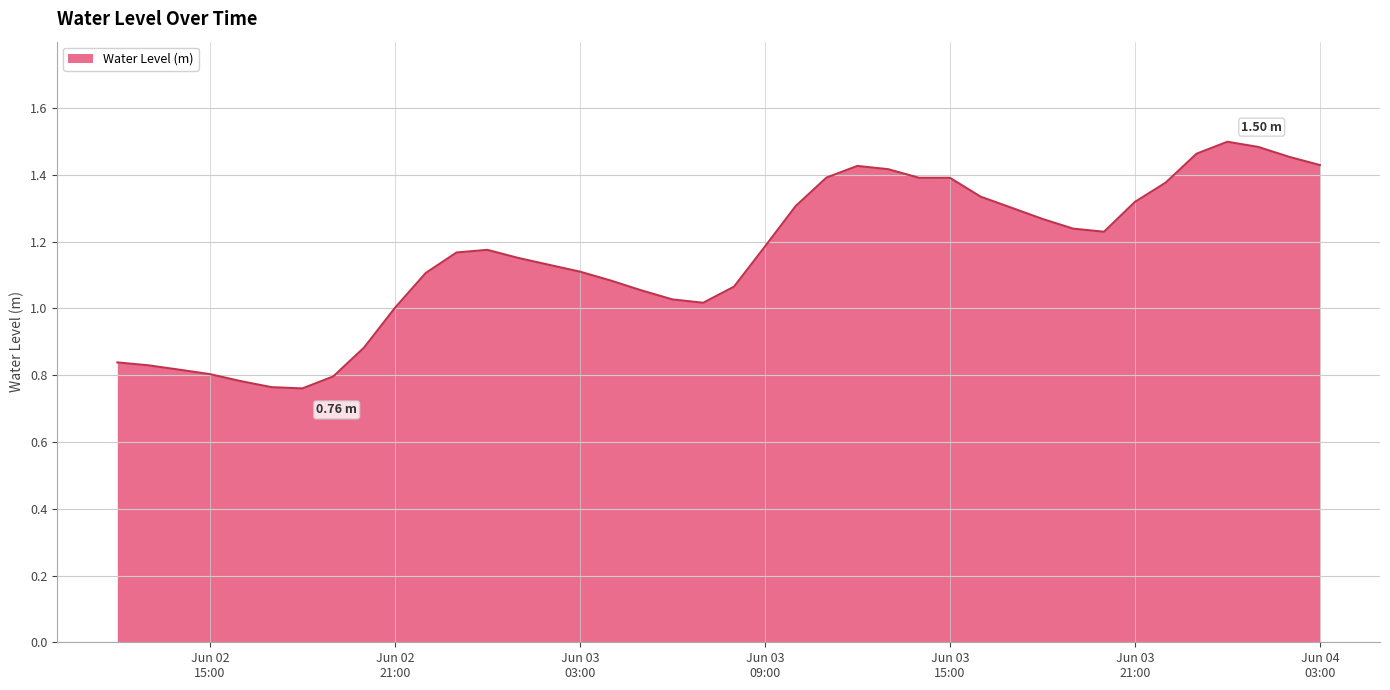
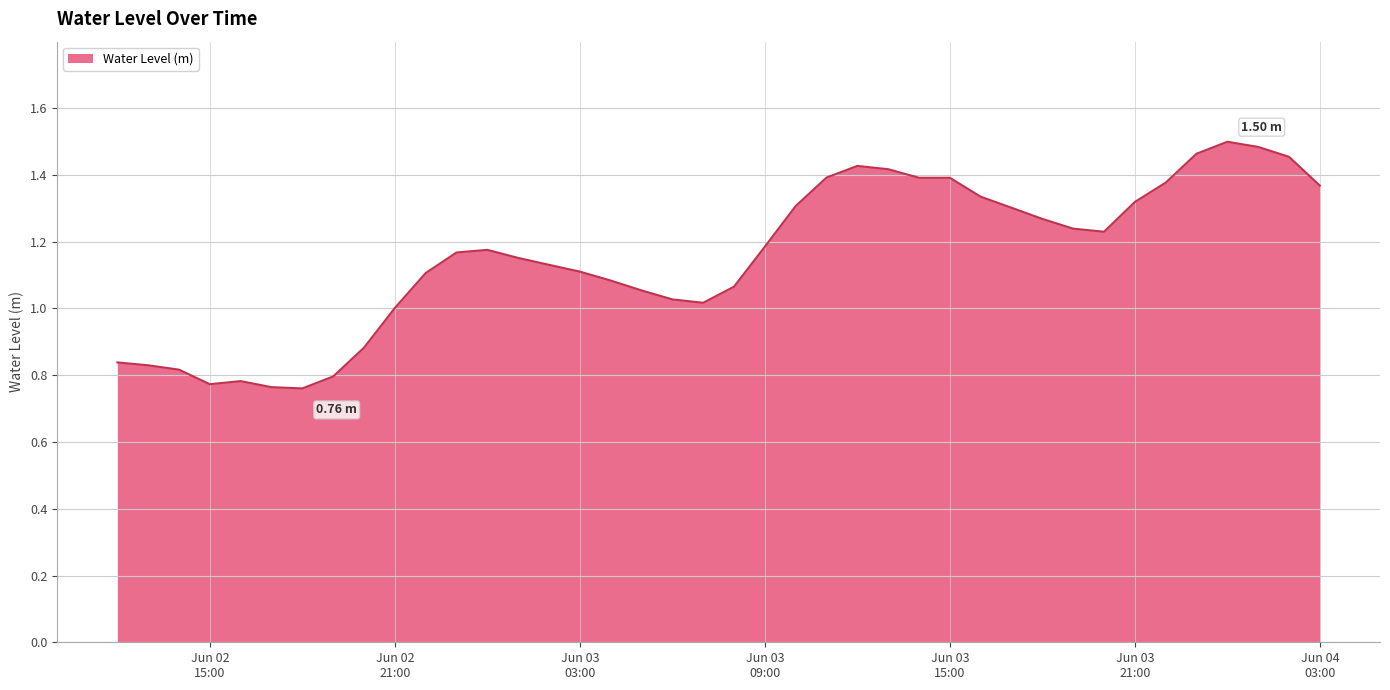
  {
-   "Jun 02 15:00": 0.80,
+   "Jun 02 15:00": 0.77,
    "Jun 02 21:00": 1.00,
    "Jun 03 03:00": 1.11,
    "Jun 03 09:00": 1.19,
    "Jun 03 15:00": 1.39,
    "Jun 03 21:00": 1.32,
-   "Jun 04 03:00": 1.43
+   "Jun 04 03:00": 1.37
  }
